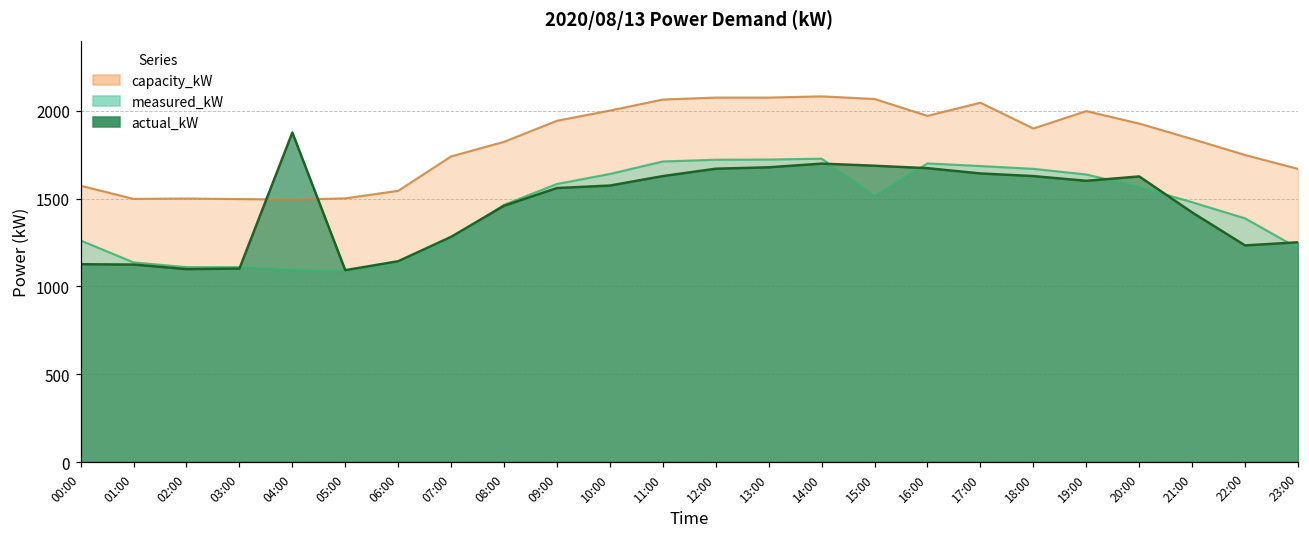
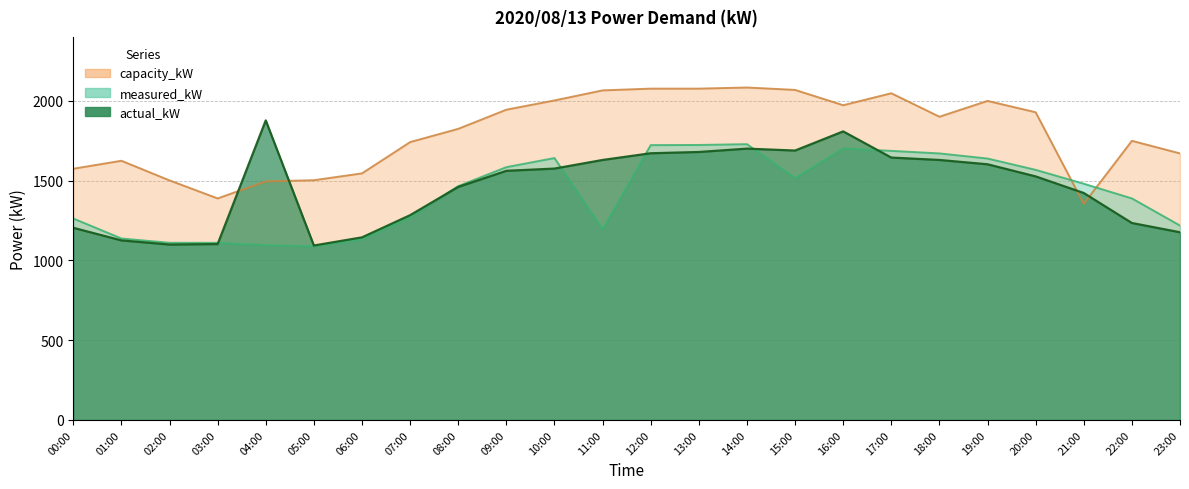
  {
    "capacity_kW": {
      "00:00": 1570,
-     "01:00": 1500,
+     "01:00": 1620,
      "02:00": 1500,
-     "03:00": 1500,
+     "03:00": 1390,
      "04:00": 1500,
      "05:00": 1500,
      "06:00": 1550,
      "07:00": 1740,
      "08:00": 1820,
      "09:00": 1940,
      "10:00": 2000,
      "11:00": 2070,
      "12:00": 2080,
      "13:00": 2080,
      "14:00": 2080,
      "15:00": 2070,
      "16:00": 1970,
      "17:00": 2050,
      "18:00": 1900,
      "19:00": 2000,
      "20:00": 1930,
-     "21:00": 1840,
+     "21:00": 1350,
      "22:00": 1750,
      "23:00": 1670
    },
    "measured_kW": {
      "00:00": 1260,
      "04:00": 1100,
      "09:00": 1580,
      "10:00": 1640,
-     "11:00": 1710,
+     "11:00": 1190,
      "12:00": 1720,
      "13:00": 1720,
      "14:00": 1730,
      "15:00": 1520,
      "16:00": 1700,
      "17:00": 1690,
      "18:00": 1670,
      "19:00": 1640,
      "20:00": 1570,
      "21:00": 1480,
      "22:00": 1390,
      "23:00": 1220
    },
    "actual_kW": {
-     "00:00": 1130,
+     "00:00": 1200,
      "04:00": 1880,
      "09:00": 1560,
      "10:00": 1580,
      "11:00": 1630,
      "12:00": 1670,
      "13:00": 1680,
      "14:00": 1700,
      "15:00": 1690,
-     "16:00": 1670,
+     "16:00": 1810,
      "17:00": 1640,
      "18:00": 1630,
      "19:00": 1600,
-     "20:00": 1630,
+     "20:00": 1530,
      "21:00": 1420,
      "22:00": 1230,
-     "23:00": 1250
+     "23:00": 1180
    }
  }
